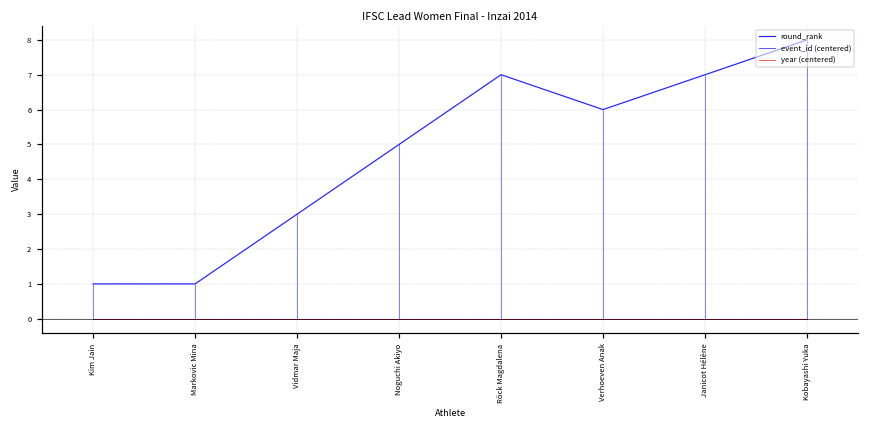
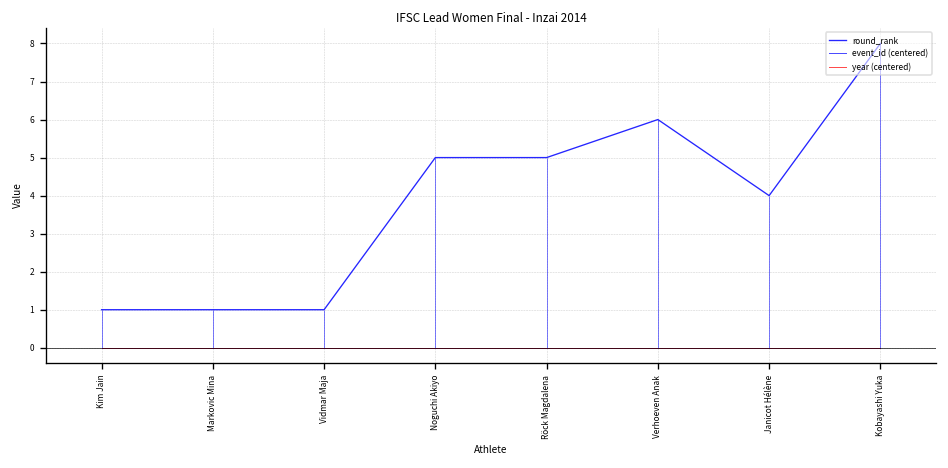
  {
    "round_rank": {
      "Kim Jain": 1,
      "Markovic Mina": 1,
-     "Vidmar Maja": 3,
+     "Vidmar Maja": 1,
      "Noguchi Akiyo": 5,
-     "Röck Magdalena": 7,
+     "Röck Magdalena": 5,
      "Verhoeven Anak": 6,
-     "Janicot Hélène": 7
+     "Janicot Hélène": 4
    },
    "year (centered)": {
      "Kim Jain": 0,
      "Markovic Mina": 0,
      "Vidmar Maja": 0,
      "Noguchi Akiyo": 0,
      "Röck Magdalena": 0,
      "Verhoeven Anak": 0,
      "Janicot Hélène": 0,
      "Kobayashi Yuka": 0
    }
  }
